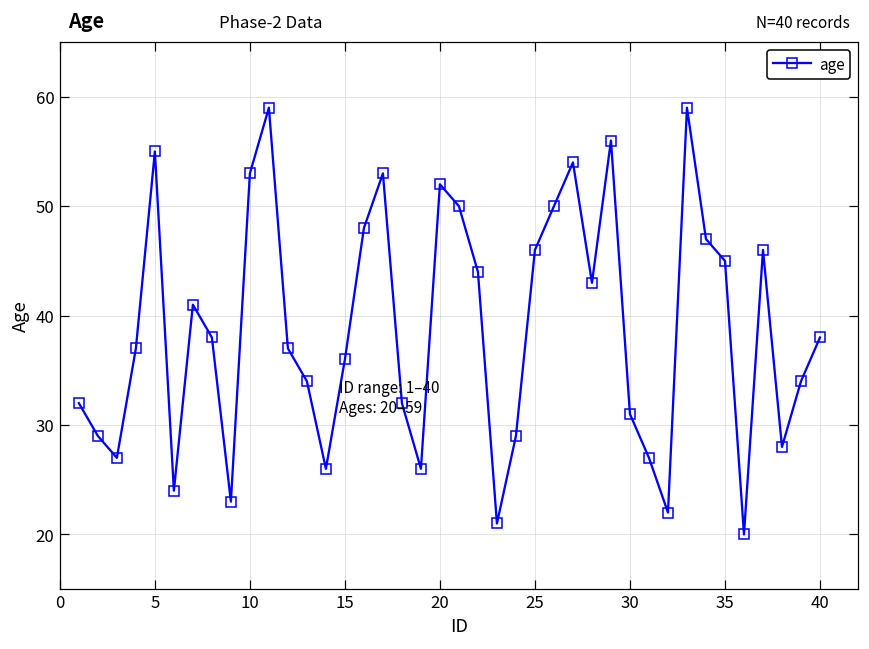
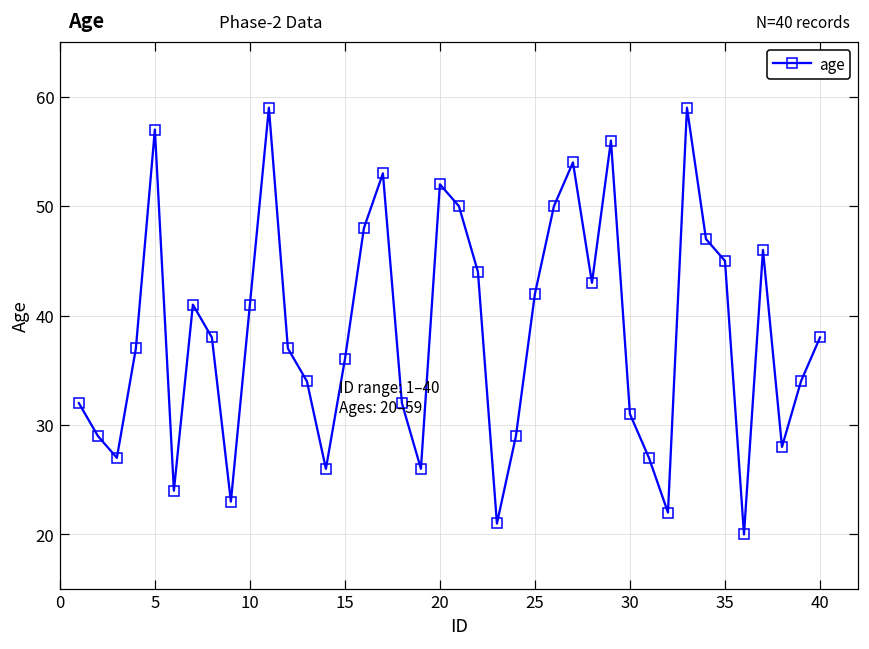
  {
-   "5": 55,
-   "10": 53,
+   "5": 57,
+   "10": 41,
    "15": 36,
    "20": 52,
-   "25": 46,
+   "25": 42,
    "30": 31,
    "35": 45,
    "40": 38
  }
